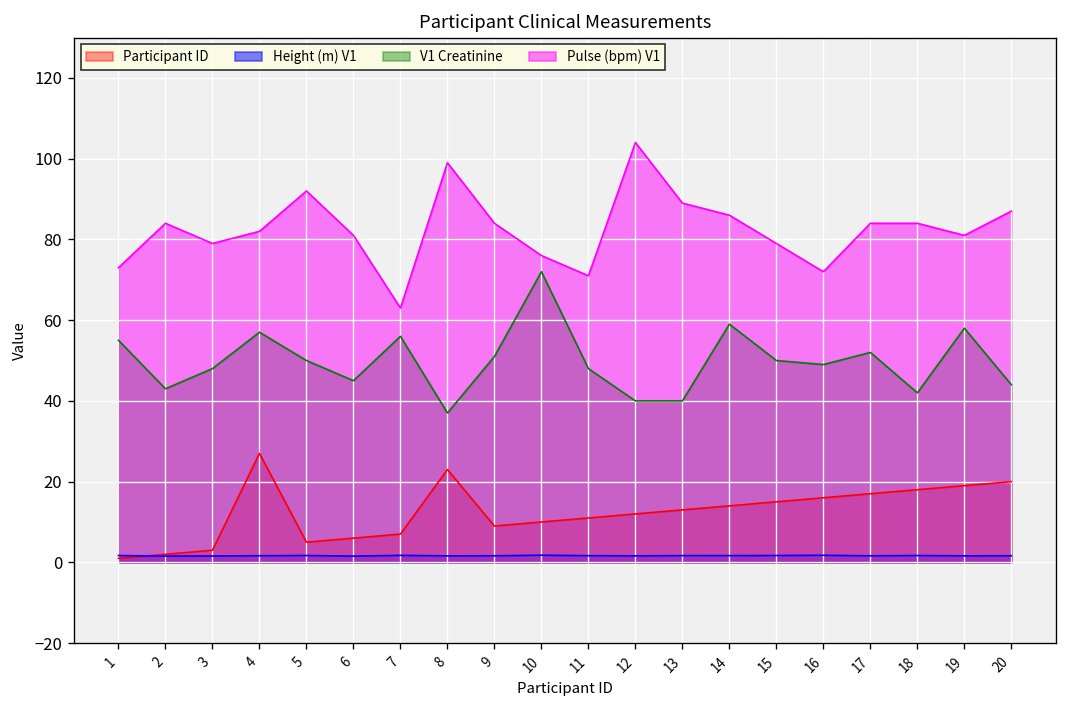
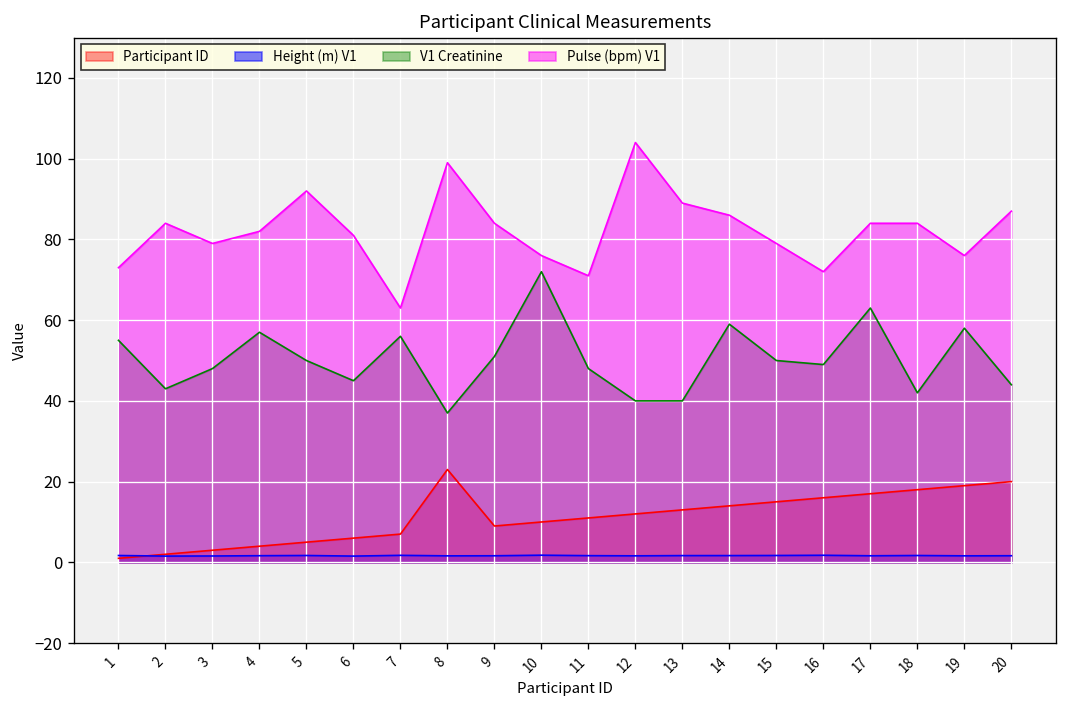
  {
    "Participant ID": {
      "3": 3,
-     "4": 27,
+     "4": 4,
      "5": 5,
      "6": 6,
      "7": 7,
      "8": 23,
      "9": 9,
      "10": 10,
      "11": 11,
      "12": 12,
      "13": 13,
      "14": 14,
      "15": 15,
      "16": 16,
      "17": 17,
      "18": 18,
      "19": 19,
      "20": 20
    },
    "Height (m) V1": {
      "3": 2,
      "4": 2,
      "5": 2,
      "6": 2,
      "7": 2,
      "8": 2,
      "9": 2,
      "10": 2,
      "11": 2,
      "12": 2,
      "13": 2,
      "14": 2,
      "15": 2,
      "16": 2,
      "17": 2,
      "18": 2,
      "19": 2,
      "20": 2
    },
    "V1 Creatinine": {
      "1": 55,
      "2": 43,
      "3": 48,
      "4": 57,
      "5": 50,
      "6": 45,
      "7": 56,
      "8": 37,
      "9": 51,
      "10": 72,
      "11": 48,
      "12": 40,
      "13": 40,
      "14": 59,
      "15": 50,
      "16": 49,
-     "17": 52,
+     "17": 63,
      "18": 42,
      "19": 58,
      "20": 44
    },
    "Pulse (bpm) V1": {
      "1": 73,
      "2": 84,
      "3": 79,
      "4": 82,
      "5": 92,
      "6": 81,
      "7": 63,
      "8": 99,
      "9": 84,
      "10": 76,
      "11": 71,
      "12": 104,
      "13": 89,
      "14": 86,
      "15": 79,
      "16": 72,
      "17": 84,
      "18": 84,
-     "19": 81,
+     "19": 76,
      "20": 87
    }
  }
